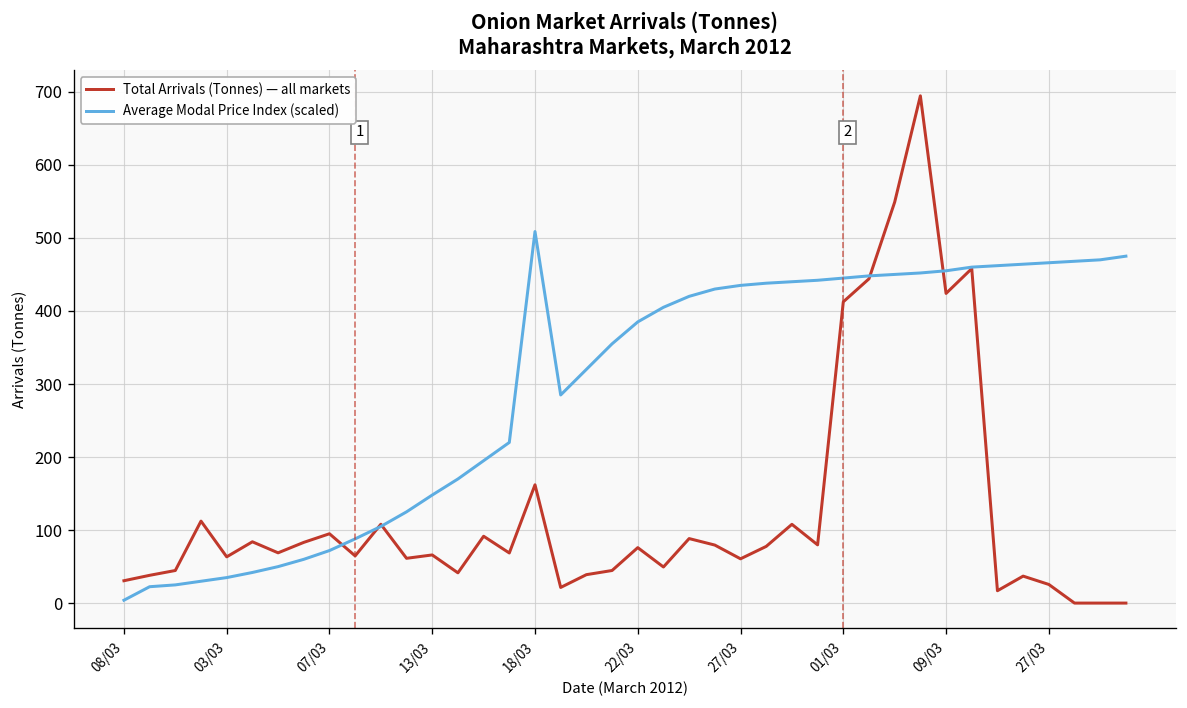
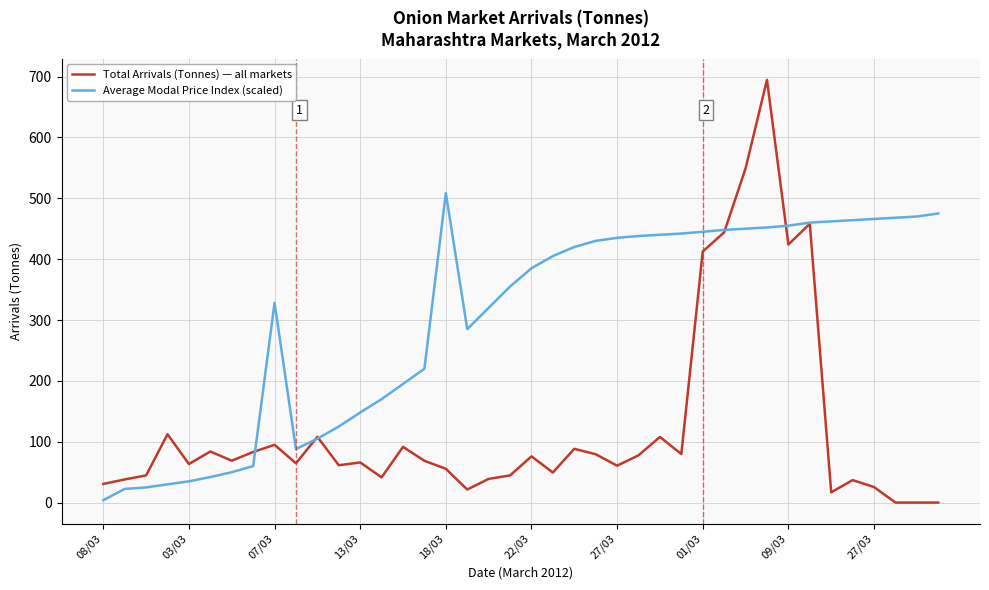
  {
    "Total Arrivals (Tonnes) — all markets": {
      "08/03": 30,
      "07/03": 100,
-     "18/03": 160,
+     "18/03": 60,
      "09/03": 420
    },
    "Average Modal Price Index (scaled)": {
      "08/03": 0,
-     "07/03": 70,
+     "07/03": 330,
      "18/03": 510,
      "09/03": 460
    }
  }
